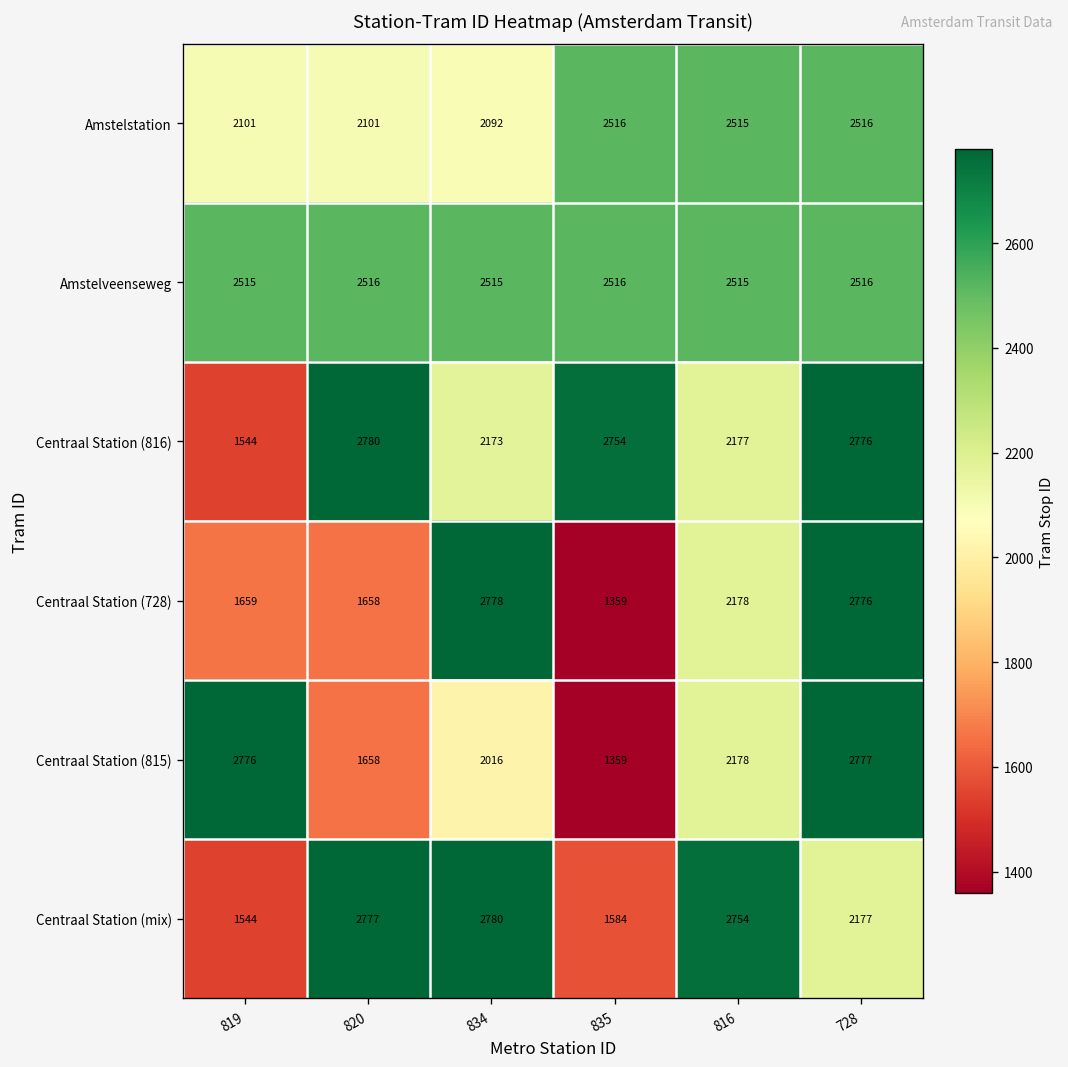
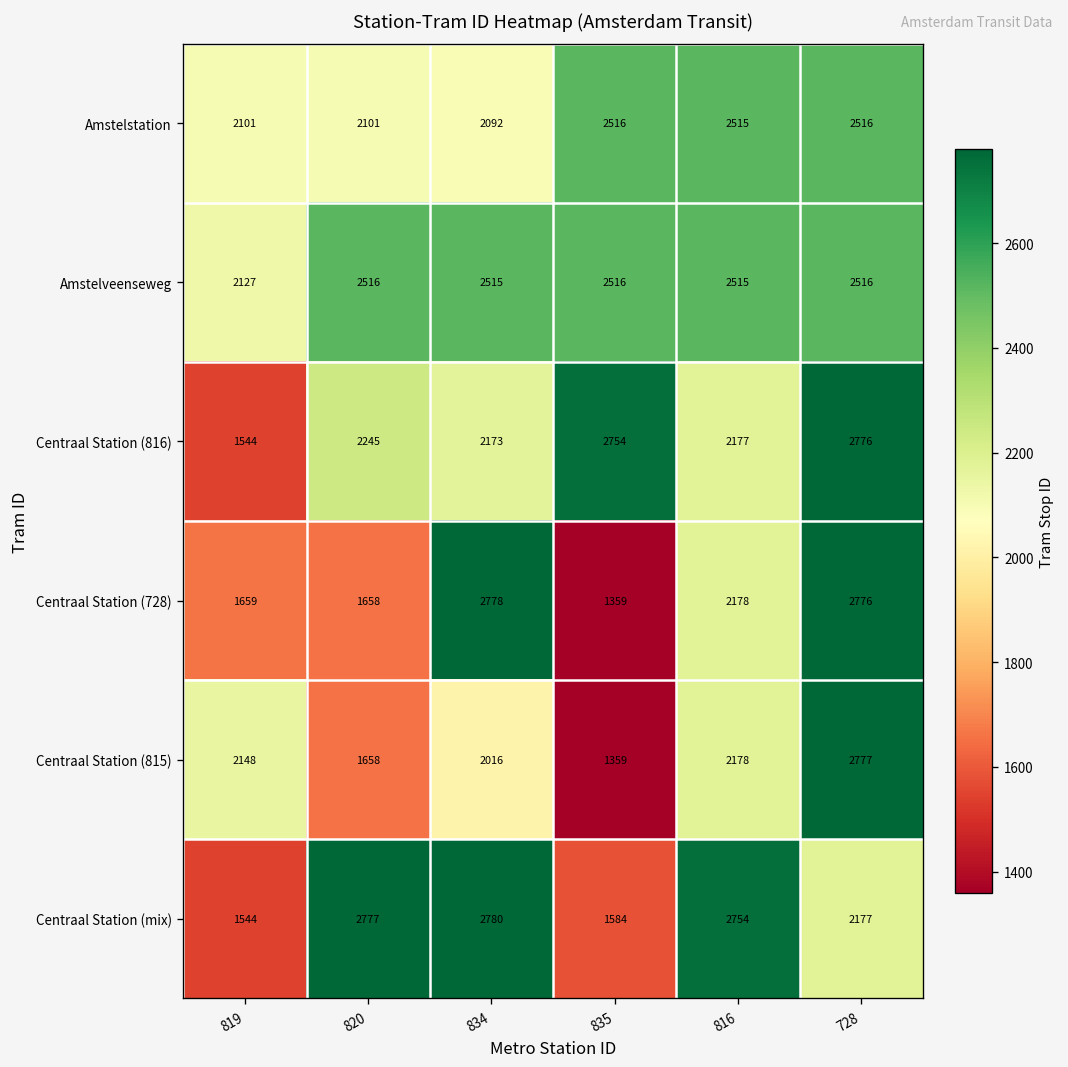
  {
    "Amstelstation": {
      "819": 2101,
      "820": 2101,
      "834": 2092,
      "835": 2516,
      "816": 2515,
      "728": 2516
    },
    "Amstelveenseweg": {
-     "819": 2515,
+     "819": 2127,
      "820": 2516,
      "834": 2515,
      "835": 2516,
      "816": 2515,
      "728": 2516
    },
    "Centraal Station (816)": {
      "819": 1544,
-     "820": 2780,
+     "820": 2245,
      "834": 2173,
      "835": 2754,
      "816": 2177,
      "728": 2776
    },
    "Centraal Station (728)": {
      "819": 1659,
      "820": 1658,
      "834": 2778,
      "835": 1359,
      "816": 2178,
      "728": 2776
    },
    "Centraal Station (815)": {
-     "819": 2776,
+     "819": 2148,
      "820": 1658,
      "834": 2016,
      "835": 1359,
      "816": 2178,
      "728": 2777
    },
    "Centraal Station (mix)": {
      "819": 1544,
      "820": 2777,
      "834": 2780,
      "835": 1584,
      "816": 2754,
      "728": 2177
    }
  }
